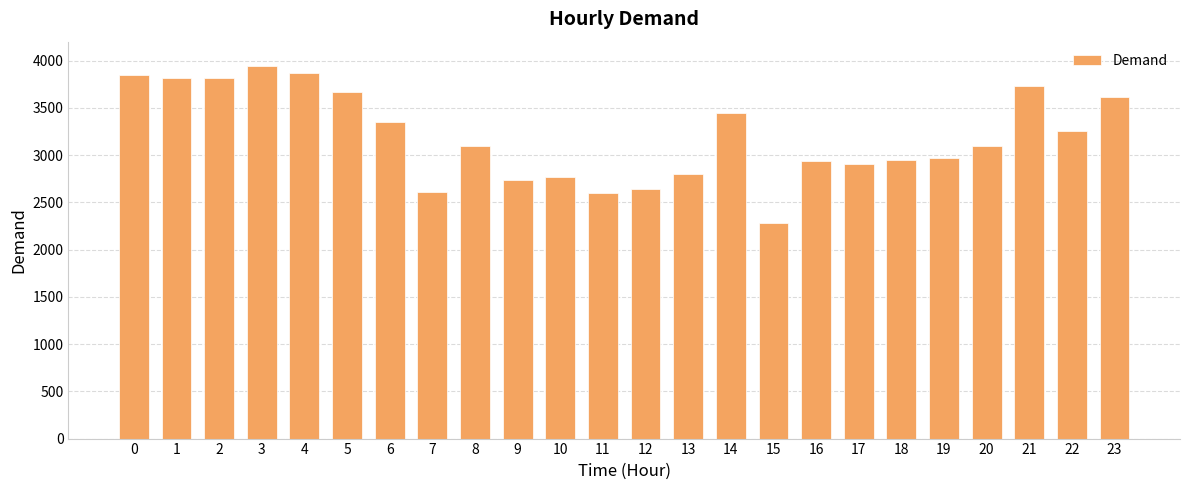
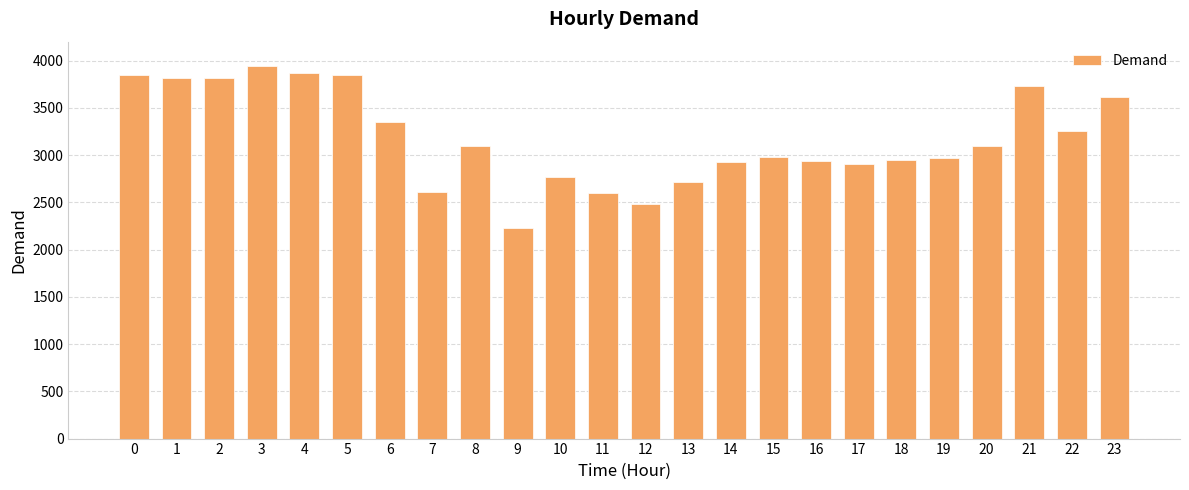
  {
    "0": 3800,
    "1": 3800,
    "2": 3800,
    "3": 3900,
    "4": 3900,
-   "5": 3700,
+   "5": 3800,
    "6": 3300,
    "7": 2600,
    "8": 3100,
-   "9": 2700,
+   "9": 2200,
    "10": 2800,
    "11": 2600,
-   "12": 2600,
-   "13": 2800,
-   "14": 3400,
-   "15": 2300,
+   "12": 2500,
+   "13": 2700,
+   "14": 2900,
+   "15": 3000,
    "16": 2900,
    "17": 2900,
    "18": 2900,
    "19": 3000,
    "20": 3100,
    "21": 3700,
    "22": 3300,
    "23": 3600
  }
